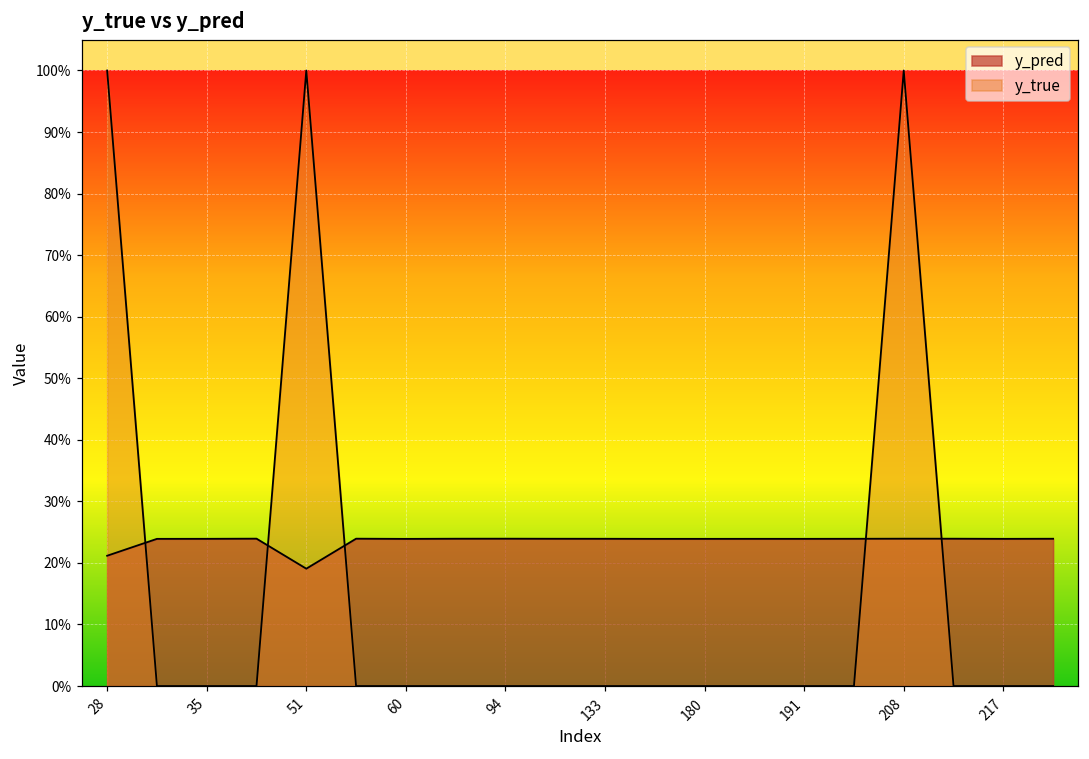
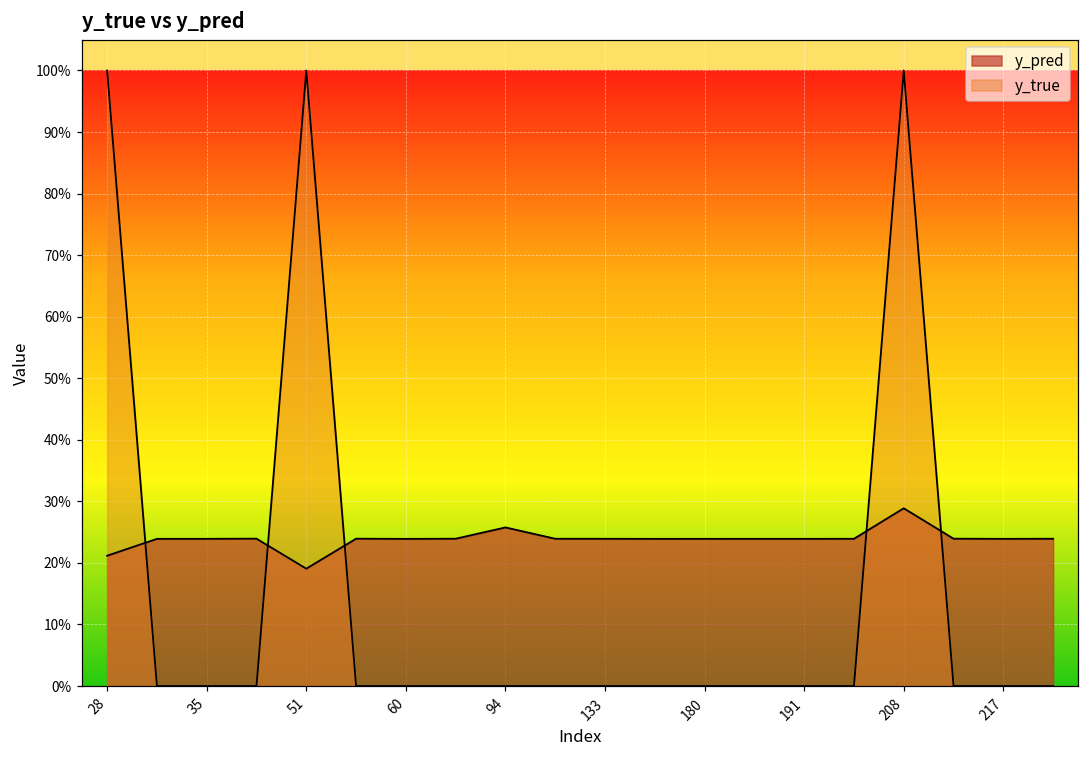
  {
    "y_pred": {
      "28": "21%",
      "35": "24%",
      "51": "19%",
      "60": "24%",
-     "94": "24%",
+     "94": "26%",
      "133": "24%",
      "180": "24%",
      "191": "24%",
-     "208": "24%",
+     "208": "29%",
      "217": "24%"
    },
    "y_true": {
      "28": "100%",
      "35": "0%",
      "51": "100%",
      "60": "0%",
      "94": "0%",
      "133": "0%",
      "180": "0%",
      "191": "0%",
      "208": "100%",
      "217": "0%"
    }
  }
